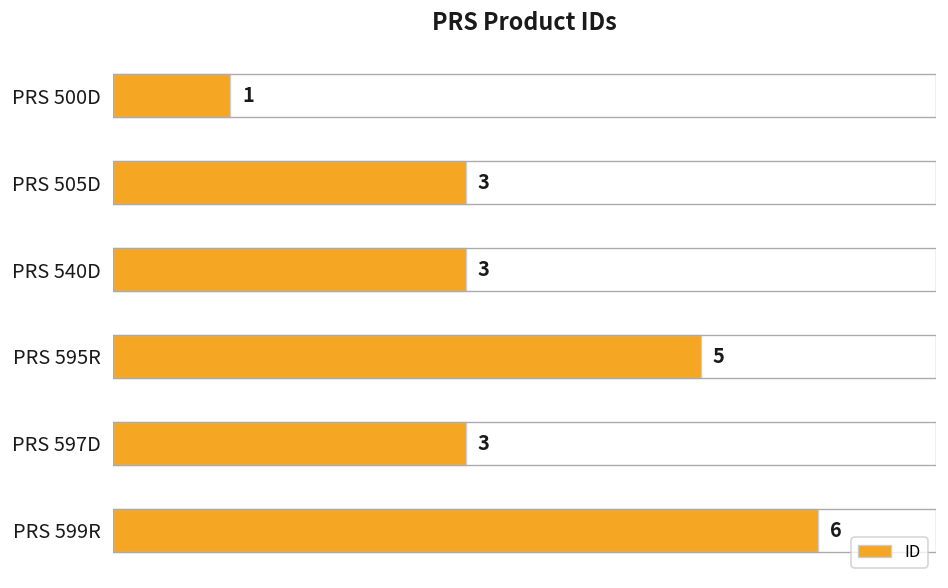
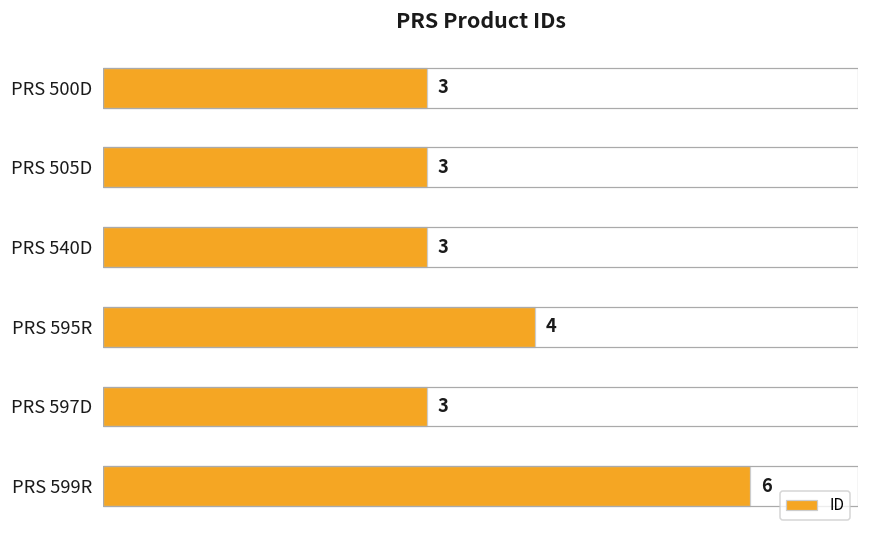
  {
-   "PRS 500D": 1,
+   "PRS 500D": 3,
    "PRS 505D": 3,
    "PRS 540D": 3,
-   "PRS 595R": 5,
+   "PRS 595R": 4,
    "PRS 597D": 3,
    "PRS 599R": 6
  }
